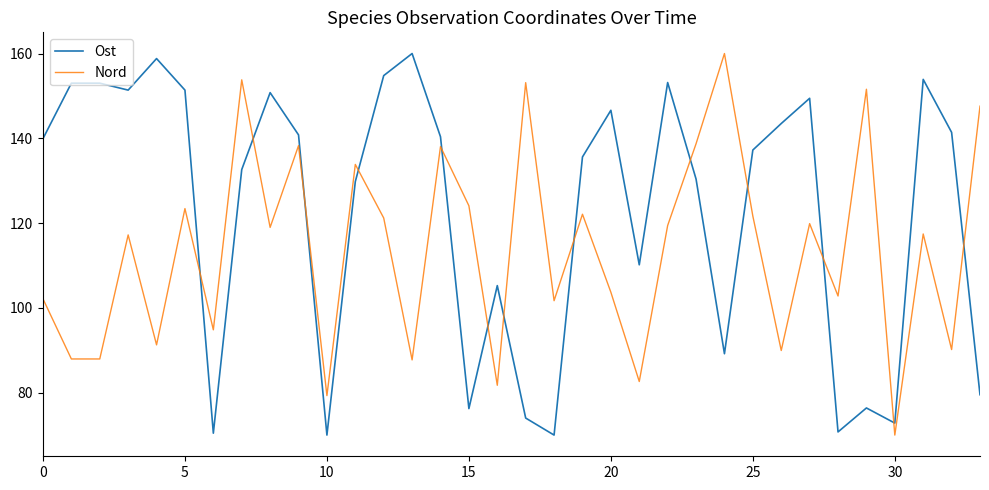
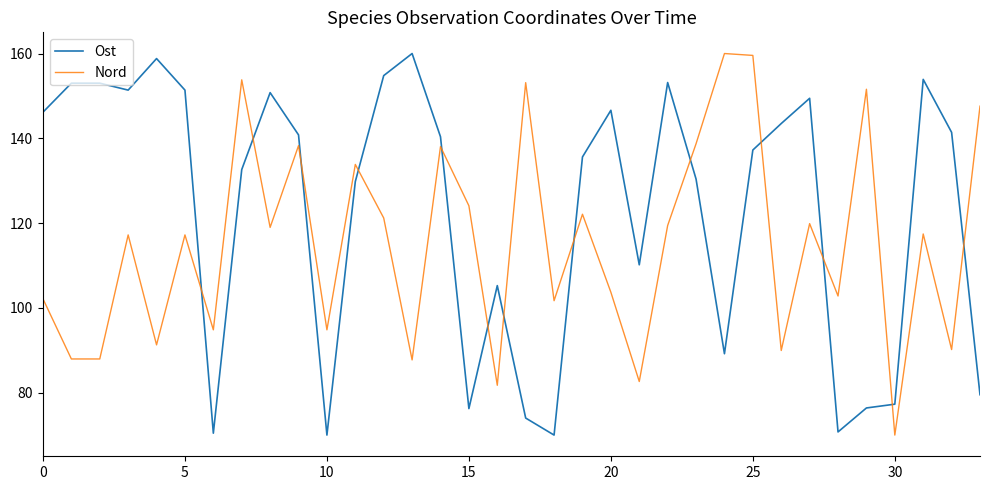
  {
    "Ost": {
-     "0": 140,
+     "0": 146,
      "5": 151,
      "10": 70,
      "15": 76,
      "20": 147,
      "25": 137,
-     "30": 73
+     "30": 77
    },
    "Nord": {
      "0": 102,
-     "5": 123,
-     "10": 79,
+     "5": 117,
+     "10": 95,
      "15": 124,
      "20": 104,
-     "25": 122,
+     "25": 160,
      "30": 70
    }
  }
